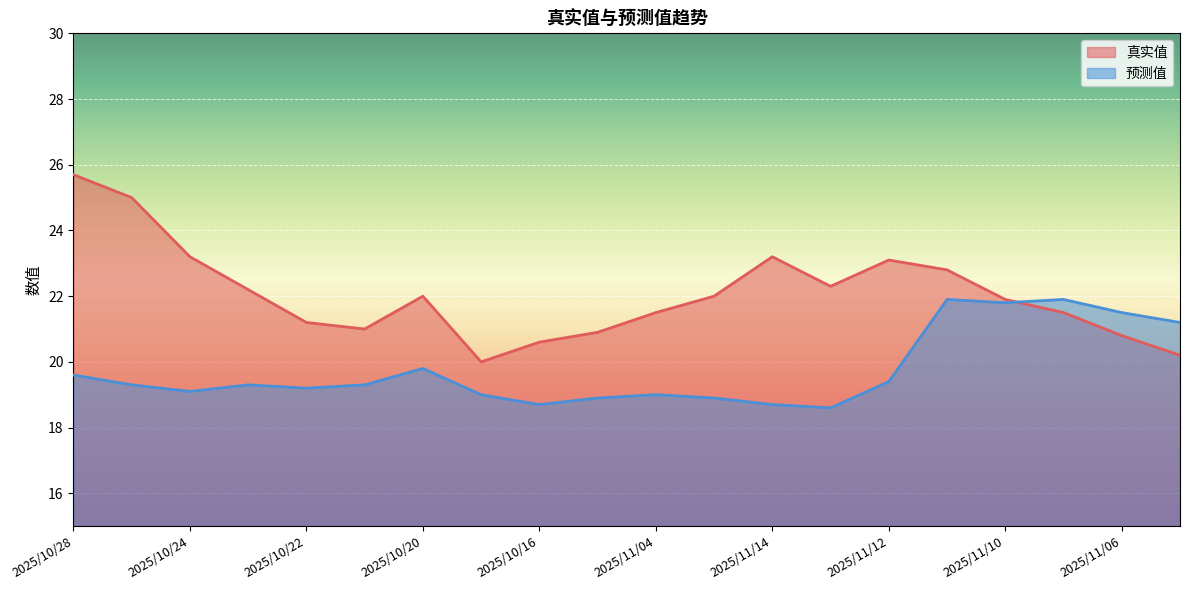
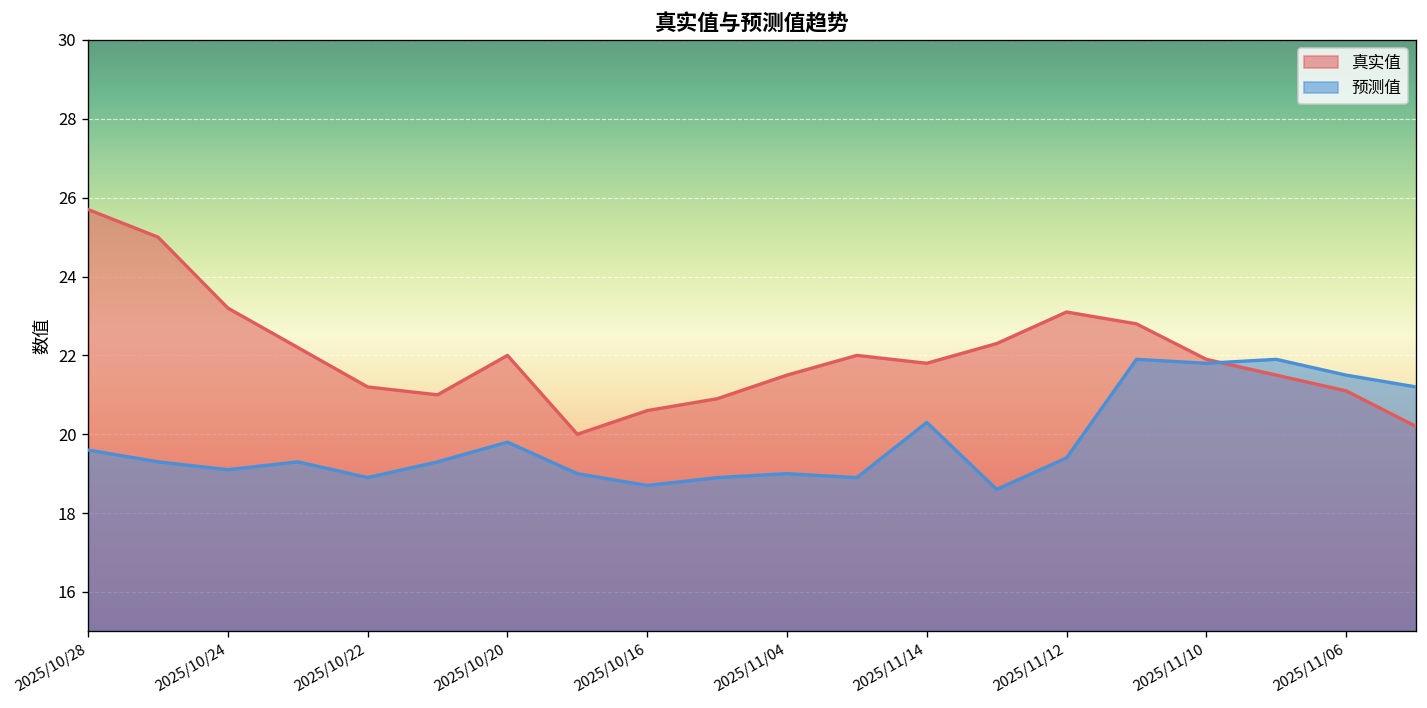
  {
    "真实值": {
      "2025/10/28": 25.7,
      "2025/10/24": 23.2,
      "2025/10/22": 21.2,
      "2025/10/20": 22.0,
      "2025/10/16": 20.6,
      "2025/11/04": 21.5,
-     "2025/11/14": 23.2,
+     "2025/11/14": 21.8,
      "2025/11/12": 23.1,
      "2025/11/10": 21.9,
-     "2025/11/06": 20.8
+     "2025/11/06": 21.1
    },
    "预测值": {
      "2025/10/28": 19.6,
      "2025/10/24": 19.1,
-     "2025/10/22": 19.2,
+     "2025/10/22": 18.9,
      "2025/10/20": 19.8,
      "2025/10/16": 18.7,
      "2025/11/04": 19.0,
-     "2025/11/14": 18.7,
+     "2025/11/14": 20.3,
      "2025/11/12": 19.4,
      "2025/11/10": 21.8,
      "2025/11/06": 21.5
    }
  }
